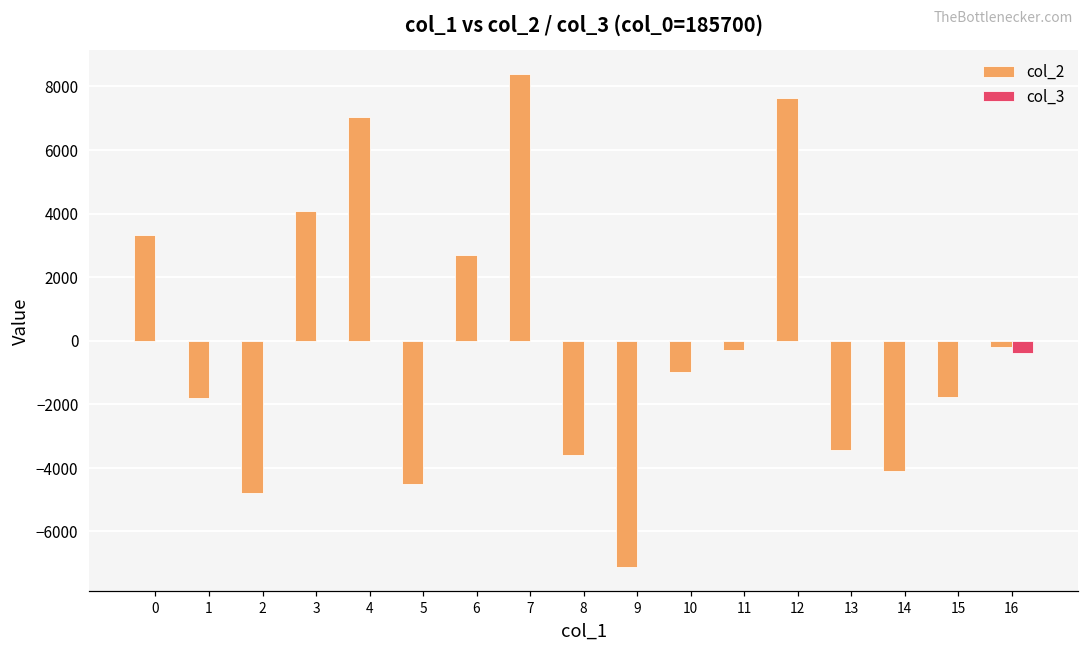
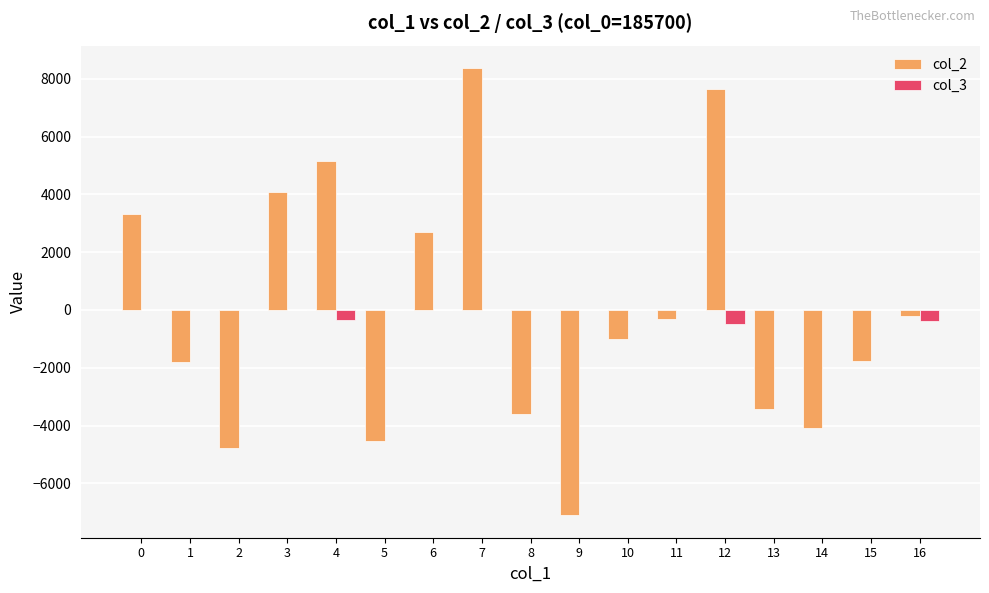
  {
    "col_2": {
      "0": 3300,
      "1": -1800,
      "2": -4800,
      "3": 4100,
-     "4": 7000,
+     "4": 5200,
      "5": -4500,
      "6": 2700,
      "7": 8400,
      "8": -3600,
      "9": -7100,
      "10": -1000,
      "11": -300,
      "12": 7600,
      "13": -3400,
      "14": -4100,
      "15": -1800,
      "16": -200
    },
    "col_3": {
-     "4": 0,
-     "12": 0,
+     "4": -400,
+     "12": -500,
      "16": -400
    }
  }
